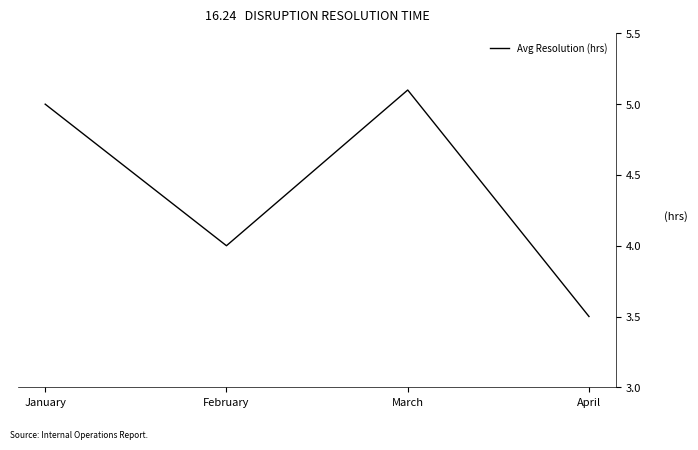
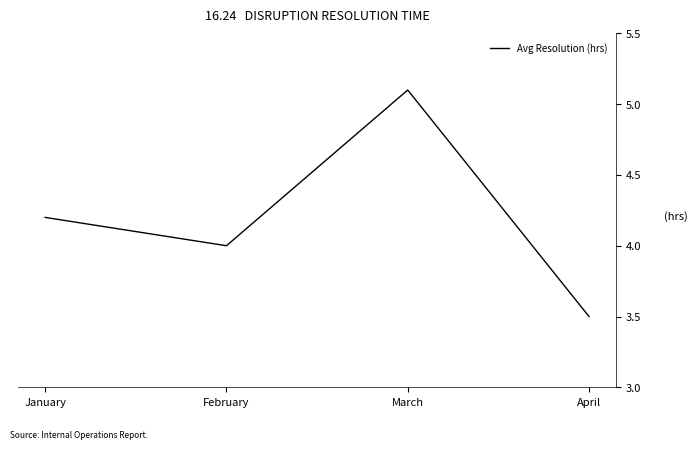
  {
-   "January": 5.0,
+   "January": 4.2,
    "February": 4.0,
    "March": 5.1,
    "April": 3.5
  }
